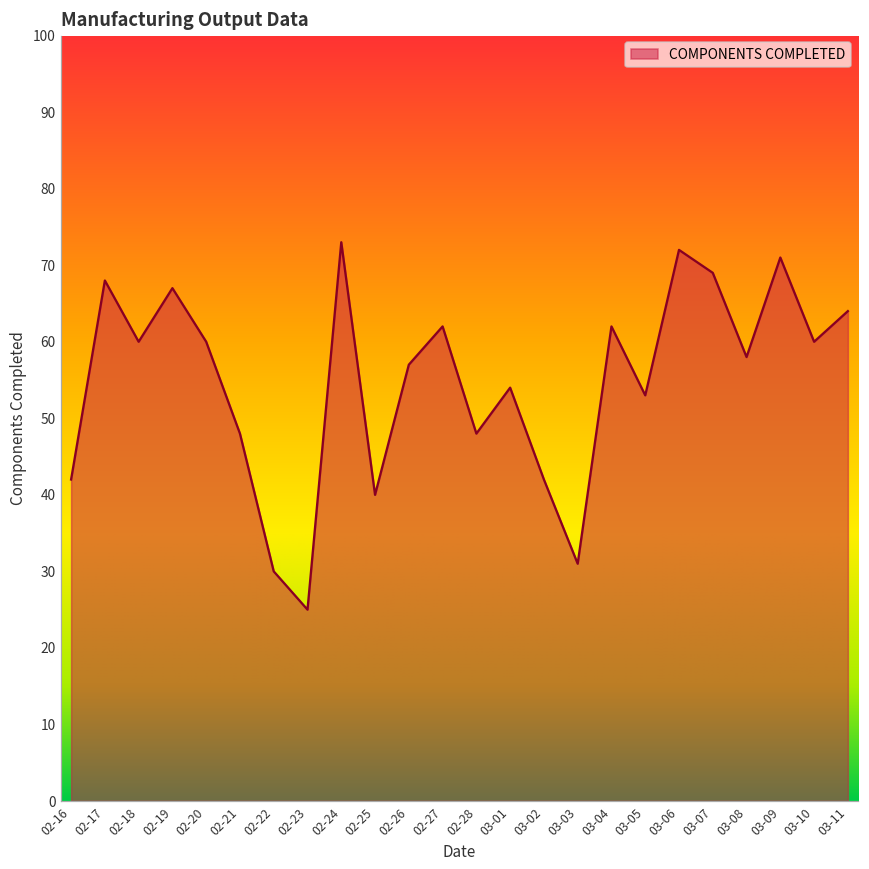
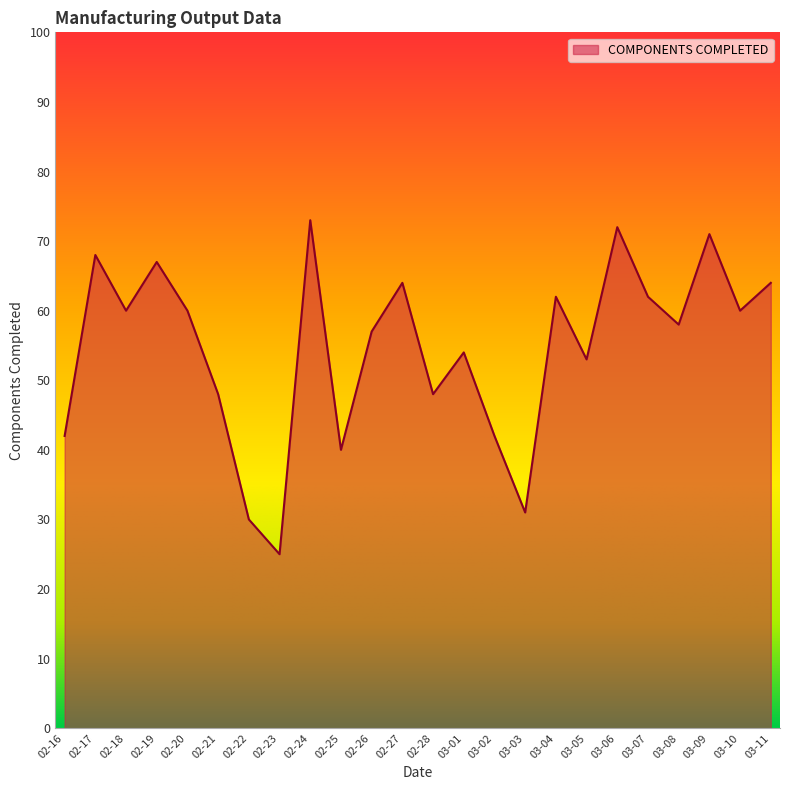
  {
    "02-16": 42,
    "02-17": 68,
    "02-18": 60,
    "02-19": 67,
    "02-20": 60,
    "02-21": 48,
    "02-22": 30,
    "02-23": 25,
    "02-24": 73,
    "02-25": 40,
    "02-26": 57,
-   "02-27": 62,
+   "02-27": 64,
    "02-28": 48,
    "03-01": 54,
    "03-02": 42,
    "03-03": 31,
    "03-04": 62,
    "03-05": 53,
    "03-06": 72,
-   "03-07": 69,
+   "03-07": 62,
    "03-08": 58,
    "03-09": 71,
    "03-10": 60,
    "03-11": 64
  }
